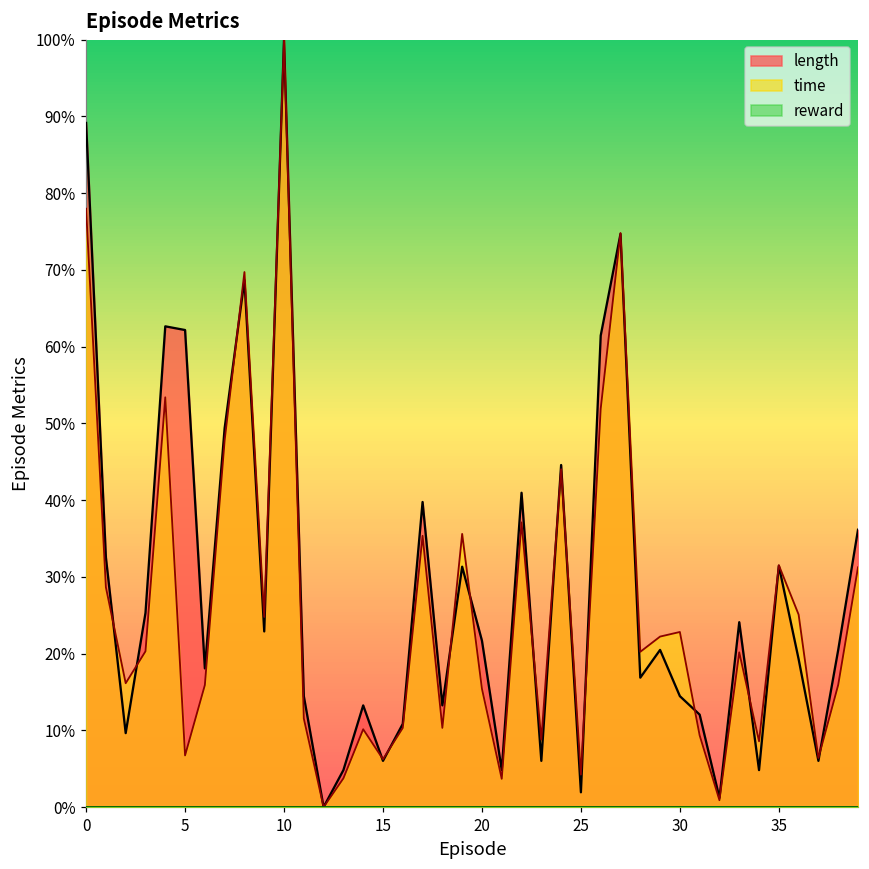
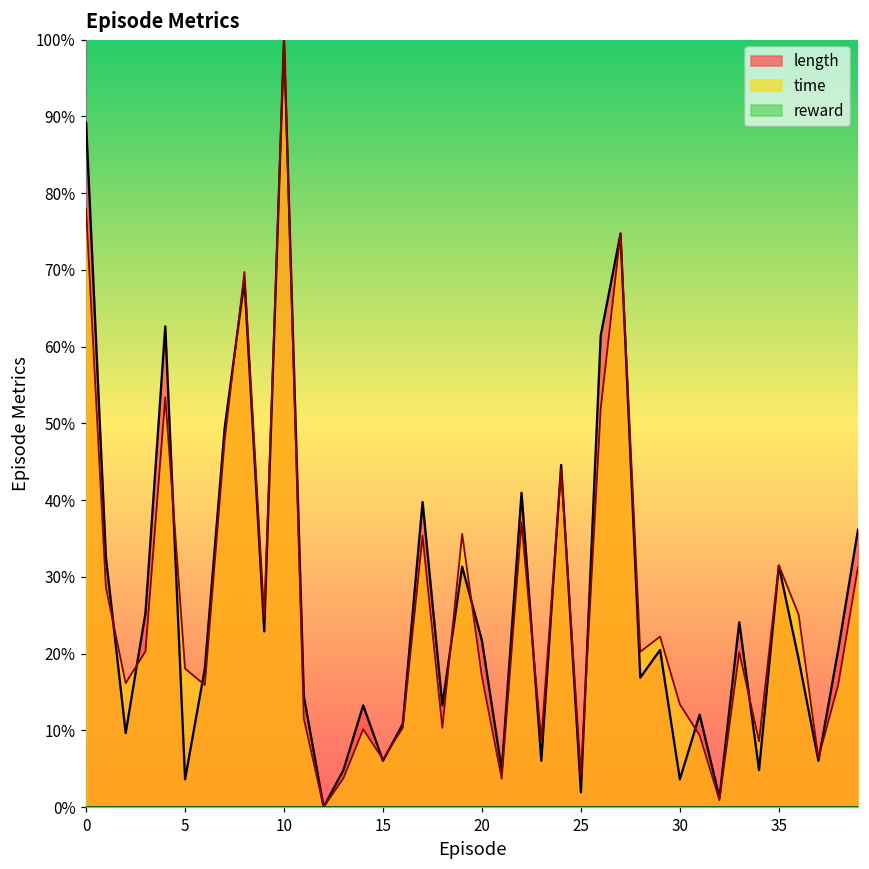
  {
    "length": {
      "0": "89%",
-     "5": "62%",
+     "5": "4%",
      "20": "22%",
      "25": "2%",
-     "30": "14%"
+     "30": "4%"
    },
    "time": {
      "0": "78%",
-     "5": "7%",
-     "20": "15%",
+     "5": "18%",
+     "20": "17%",
      "25": "4%",
-     "30": "23%"
+     "30": "13%"
    },
    "reward": {
      "0": "0%",
      "5": "0%",
      "10": "0%",
      "15": "0%",
      "20": "0%",
      "25": "0%",
      "30": "0%",
      "35": "0%"
    }
  }
